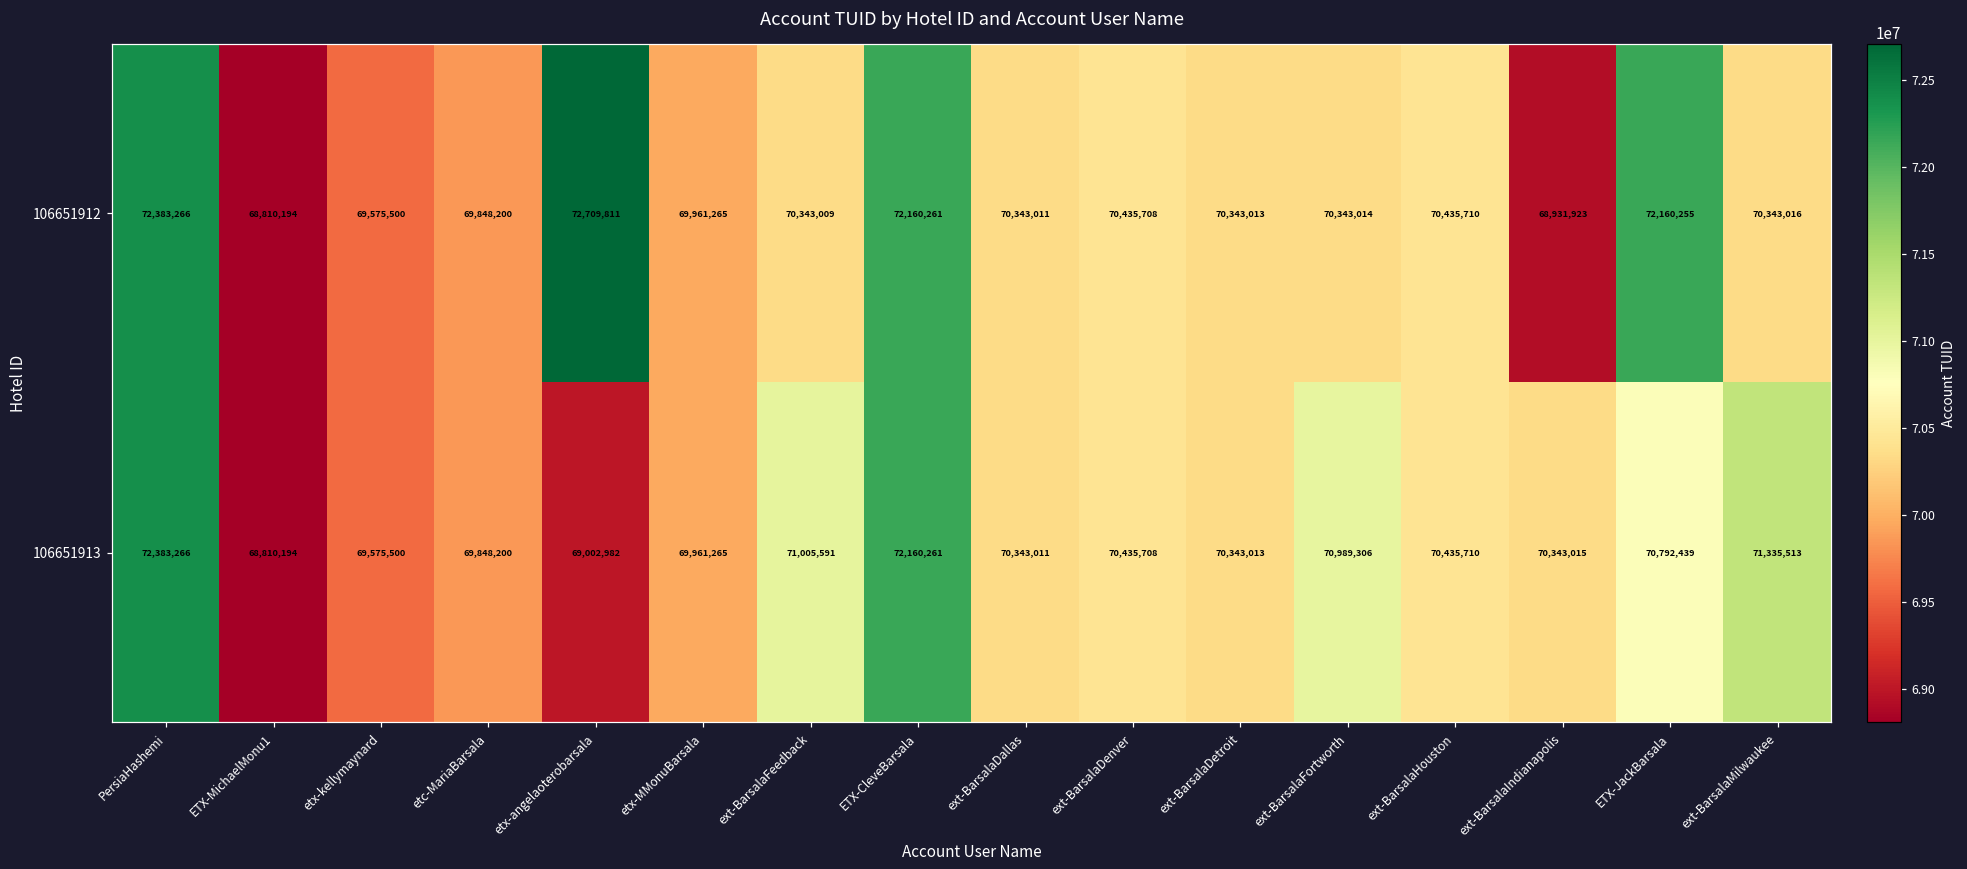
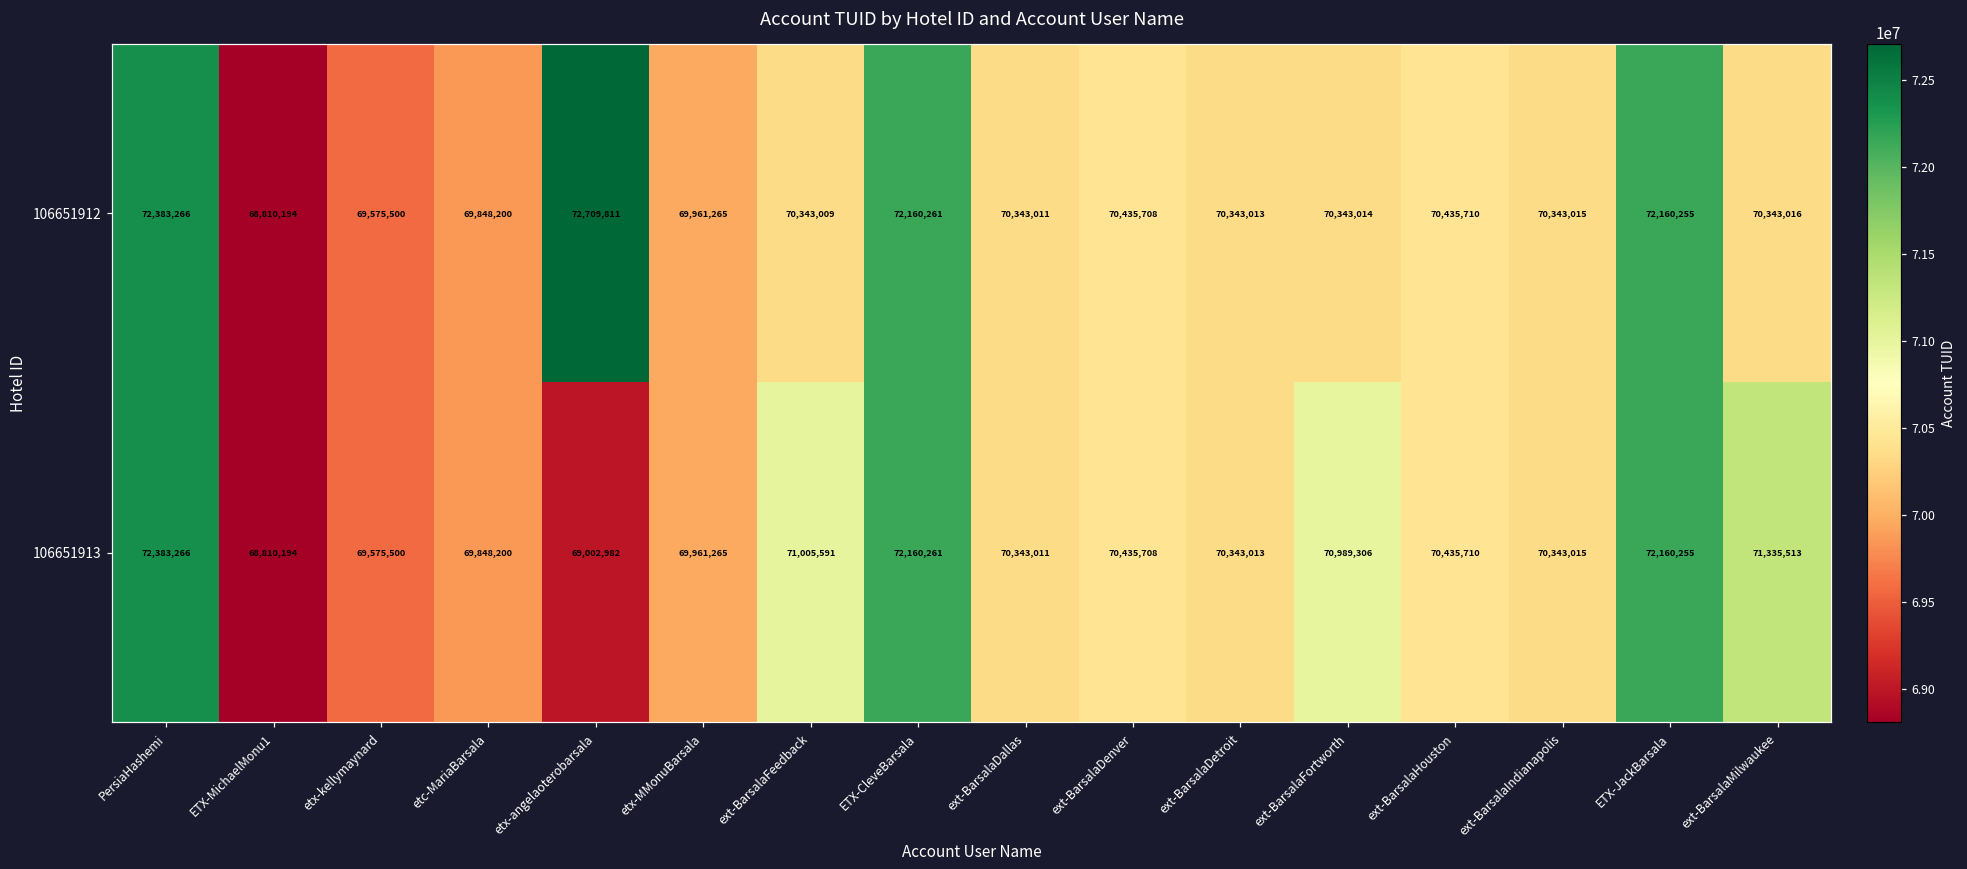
  {
    "106651912": {
      "PersiaHashemi": "72,383,266",
      "ETX-MichaelMonu1": "68,810,194",
      "etx-kellymaynard": "69,575,500",
      "etc-MariaBarsala": "69,848,200",
      "etx-angelaoterobarsala": "72,709,811",
      "etx-MMonuBarsala": "69,961,265",
      "ext-BarsalaFeedback": "70,343,009",
      "ETX-CleveBarsala": "72,160,261",
      "ext-BarsalaDallas": "70,343,011",
      "ext-BarsalaDenver": "70,435,708",
      "ext-BarsalaDetroit": "70,343,013",
      "ext-BarsalaFortworth": "70,343,014",
      "ext-BarsalaHouston": "70,435,710",
-     "ext-BarsalaIndianapolis": "68,931,923",
+     "ext-BarsalaIndianapolis": "70,343,015",
      "ETX-JackBarsala": "72,160,255",
      "ext-BarsalaMilwaukee": "70,343,016"
    },
    "106651913": {
      "PersiaHashemi": "72,383,266",
      "ETX-MichaelMonu1": "68,810,194",
      "etx-kellymaynard": "69,575,500",
      "etc-MariaBarsala": "69,848,200",
      "etx-angelaoterobarsala": "69,002,982",
      "etx-MMonuBarsala": "69,961,265",
      "ext-BarsalaFeedback": "71,005,591",
      "ETX-CleveBarsala": "72,160,261",
      "ext-BarsalaDallas": "70,343,011",
      "ext-BarsalaDenver": "70,435,708",
      "ext-BarsalaDetroit": "70,343,013",
      "ext-BarsalaFortworth": "70,989,306",
      "ext-BarsalaHouston": "70,435,710",
      "ext-BarsalaIndianapolis": "70,343,015",
-     "ETX-JackBarsala": "70,792,439",
+     "ETX-JackBarsala": "72,160,255",
      "ext-BarsalaMilwaukee": "71,335,513"
    }
  }
